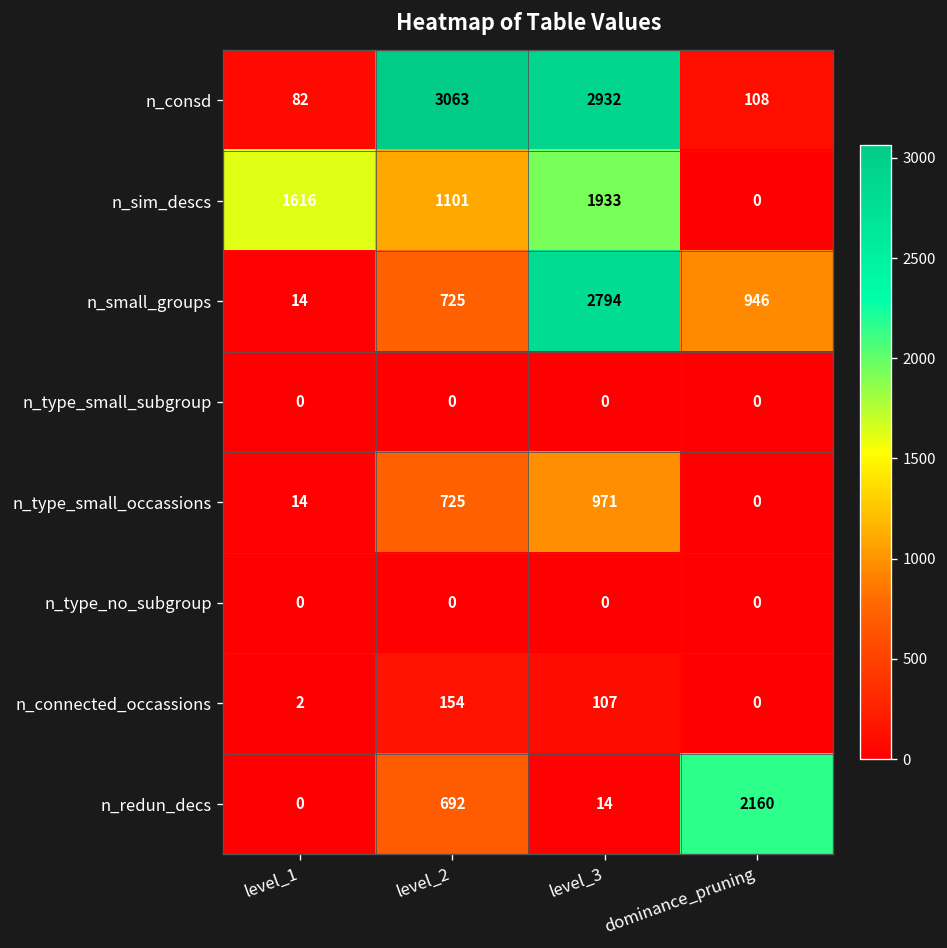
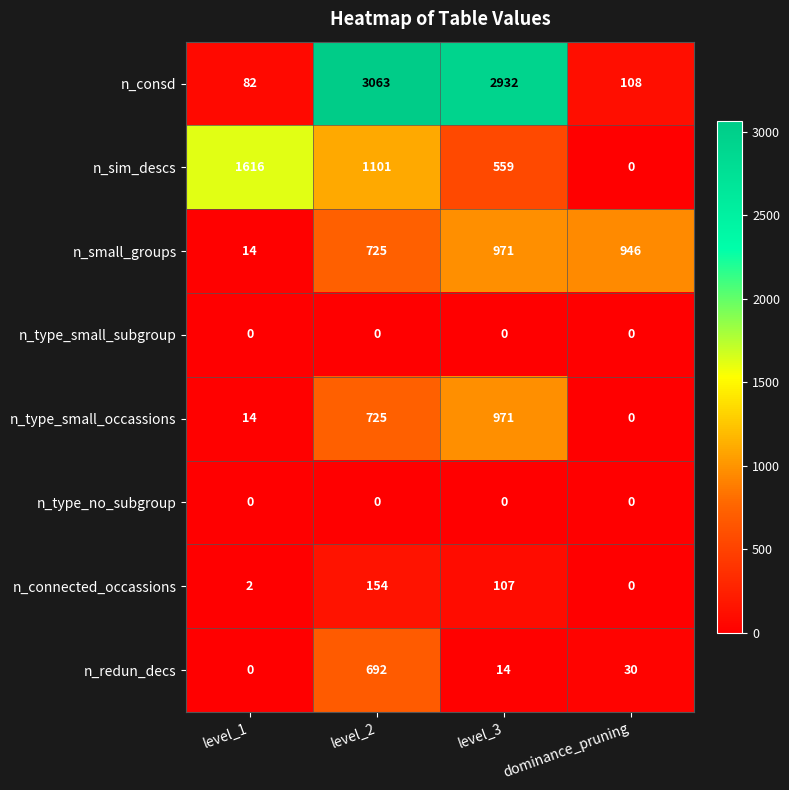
  {
    "n_consd": {
      "level_1": 82,
      "level_2": 3063,
      "level_3": 2932,
      "dominance_pruning": 108
    },
    "n_sim_descs": {
      "level_1": 1616,
      "level_2": 1101,
-     "level_3": 1933,
+     "level_3": 559,
      "dominance_pruning": 0
    },
    "n_small_groups": {
      "level_1": 14,
      "level_2": 725,
-     "level_3": 2794,
+     "level_3": 971,
      "dominance_pruning": 946
    },
    "n_type_small_subgroup": {
      "level_1": 0,
      "level_2": 0,
      "level_3": 0,
      "dominance_pruning": 0
    },
    "n_type_small_occassions": {
      "level_1": 14,
      "level_2": 725,
      "level_3": 971,
      "dominance_pruning": 0
    },
    "n_type_no_subgroup": {
      "level_1": 0,
      "level_2": 0,
      "level_3": 0,
      "dominance_pruning": 0
    },
    "n_connected_occassions": {
      "level_1": 2,
      "level_2": 154,
      "level_3": 107,
      "dominance_pruning": 0
    },
    "n_redun_decs": {
      "level_1": 0,
      "level_2": 692,
      "level_3": 14,
-     "dominance_pruning": 2160
+     "dominance_pruning": 30
    }
  }
